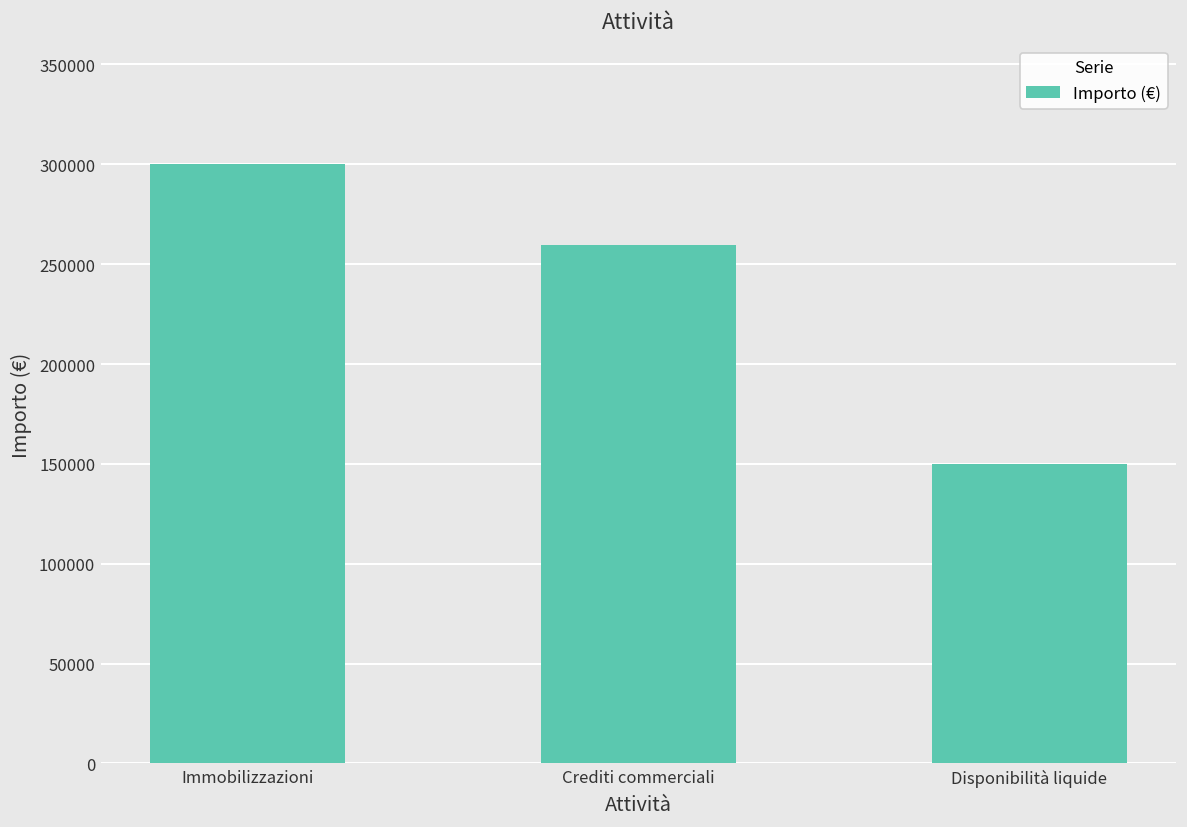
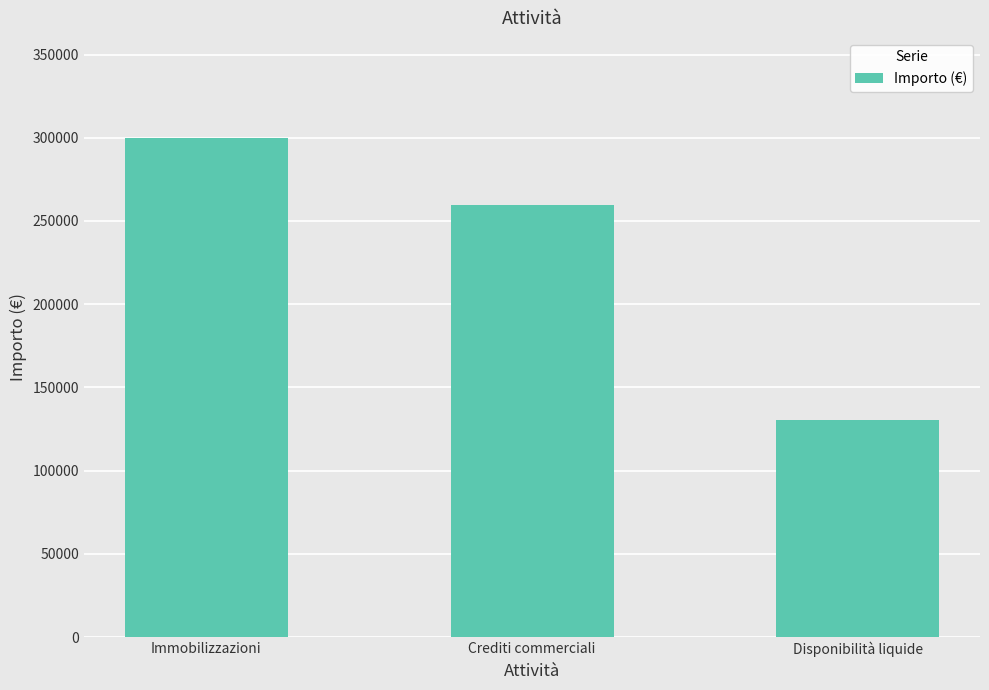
  {
    "Immobilizzazioni": 300000,
    "Crediti commerciali": 260000,
-   "Disponibilità liquide": 150000
+   "Disponibilità liquide": 130000
  }
